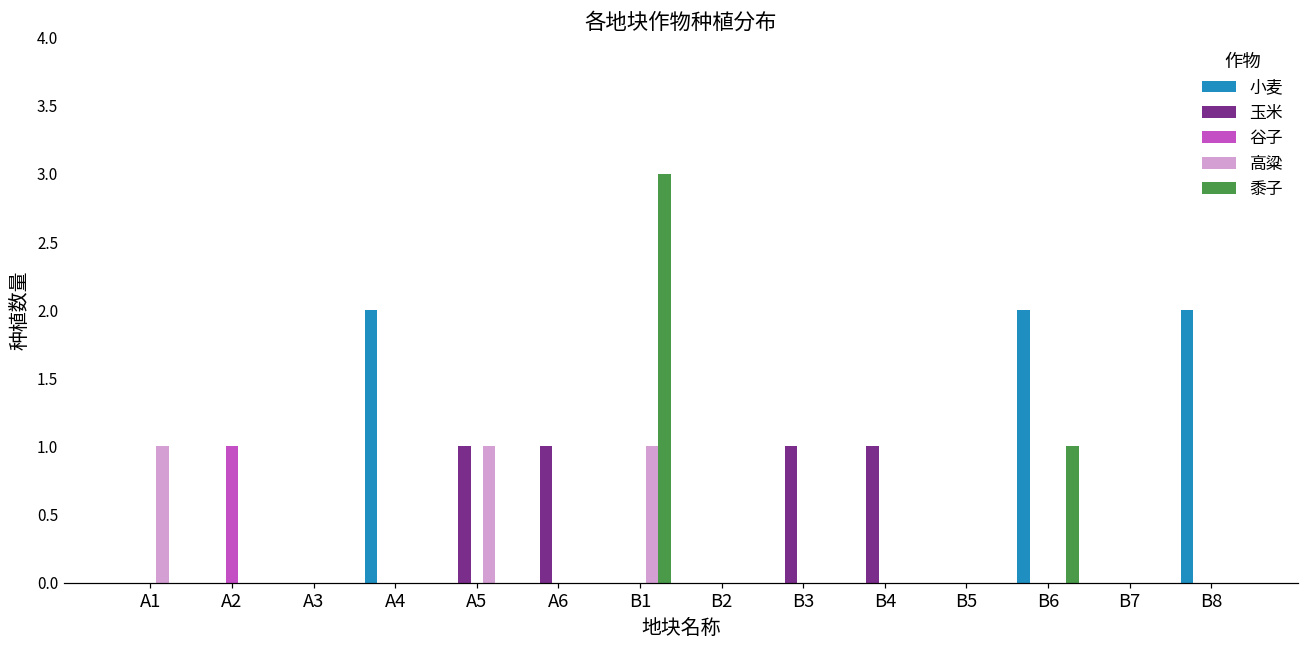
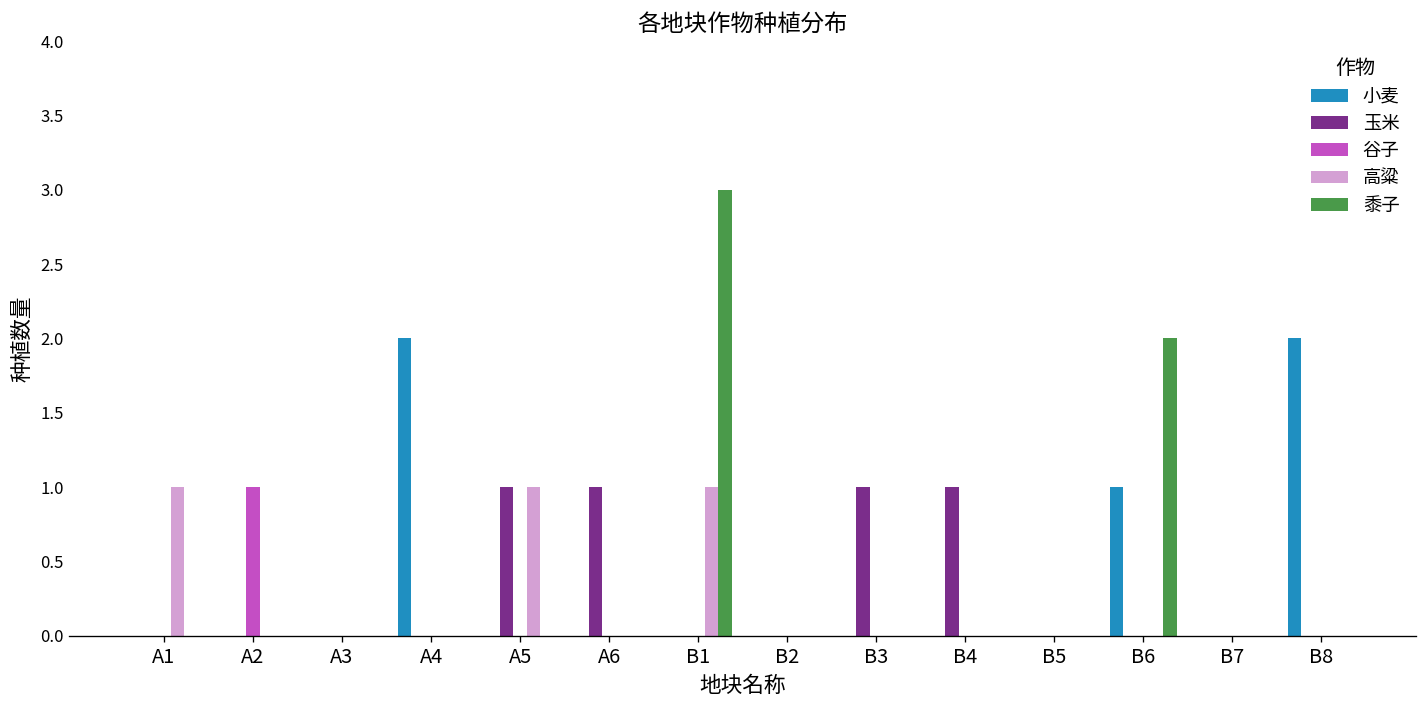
  {
    "小麦": {
      "A1": 0,
      "A2": 0,
      "A3": 0,
      "A4": 2,
      "A5": 0,
      "A6": 0,
      "B1": 0,
      "B2": 0,
      "B3": 0,
      "B4": 0,
      "B5": 0,
-     "B6": 2,
+     "B6": 1,
      "B7": 0,
      "B8": 2
    },
    "玉米": {
      "A1": 0,
      "A2": 0,
      "A3": 0,
      "A4": 0,
      "A5": 1,
      "A6": 1,
      "B1": 0,
      "B2": 0,
      "B3": 1,
      "B4": 1,
      "B5": 0,
      "B6": 0,
      "B7": 0,
      "B8": 0
    },
    "谷子": {
      "A1": 0,
      "A2": 1,
      "A3": 0,
      "A4": 0,
      "A5": 0,
      "A6": 0,
      "B1": 0,
      "B2": 0,
      "B3": 0,
      "B4": 0,
      "B5": 0,
      "B6": 0,
      "B7": 0,
      "B8": 0
    },
    "高粱": {
      "A1": 1,
      "A2": 0,
      "A3": 0,
      "A4": 0,
      "A5": 1,
      "A6": 0,
      "B1": 1,
      "B2": 0,
      "B3": 0,
      "B4": 0,
      "B5": 0,
      "B6": 0,
      "B7": 0,
      "B8": 0
    },
    "黍子": {
      "A1": 0,
      "A2": 0,
      "A3": 0,
      "A4": 0,
      "A5": 0,
      "A6": 0,
      "B1": 3,
      "B2": 0,
      "B3": 0,
      "B4": 0,
      "B5": 0,
-     "B6": 1,
+     "B6": 2,
      "B7": 0,
      "B8": 0
    }
  }
